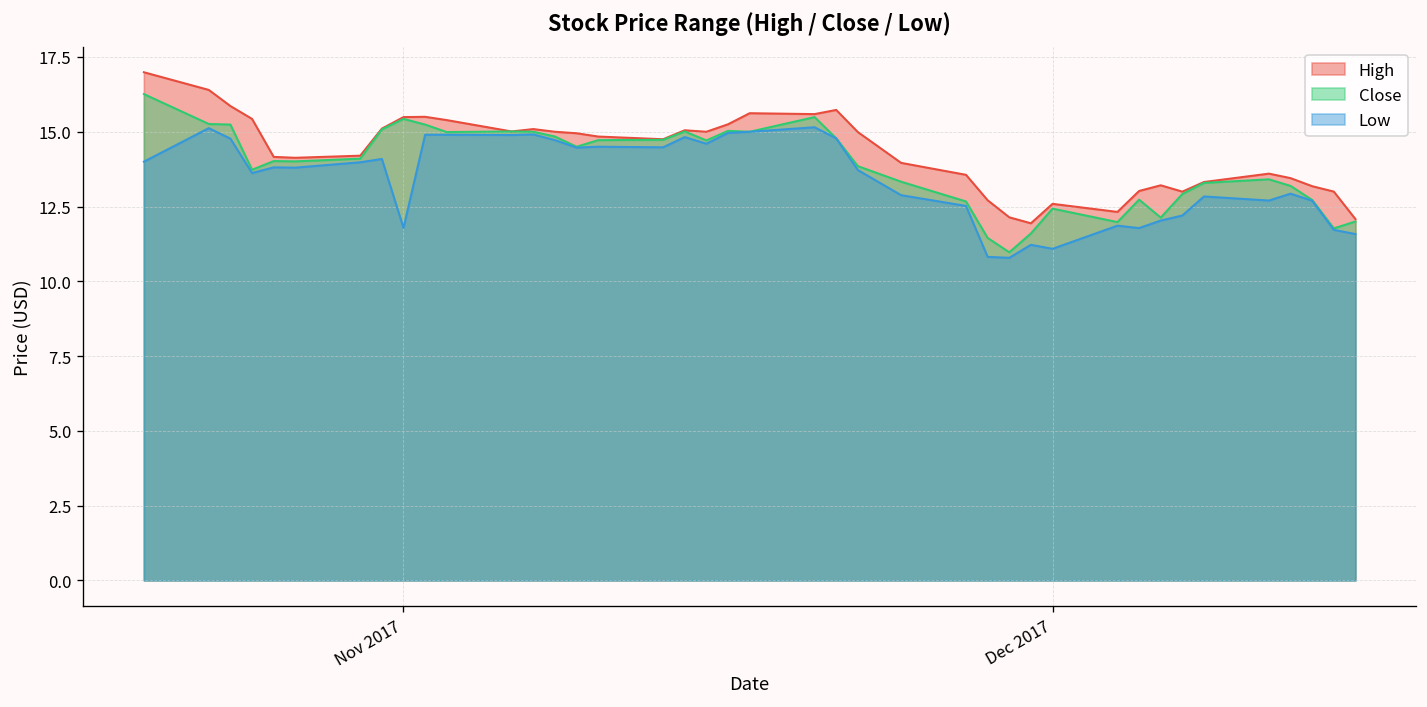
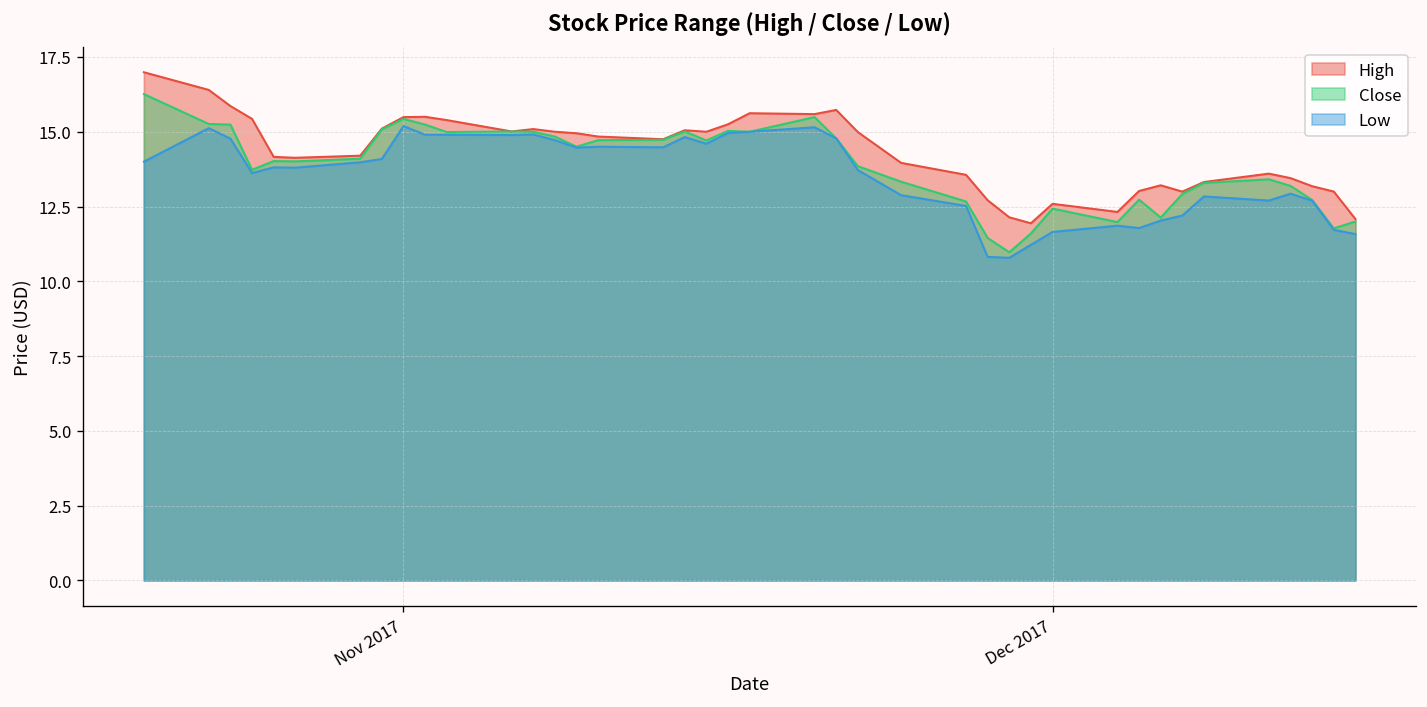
  {
    "High": {
      "Dec 2017": 12.6
    },
    "Close": {
      "Dec 2017": 12.4
    },
    "Low": {
-     "Nov 2017": 11.8,
-     "Dec 2017": 11.1
+     "Nov 2017": 15.2,
+     "Dec 2017": 11.6
    }
  }
